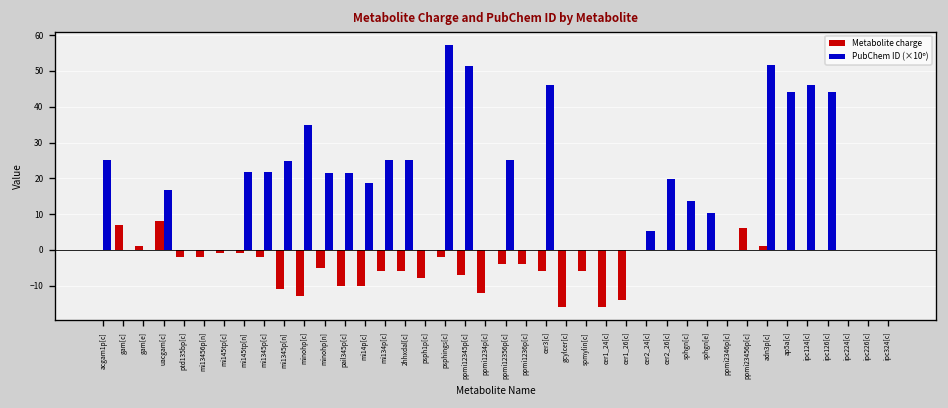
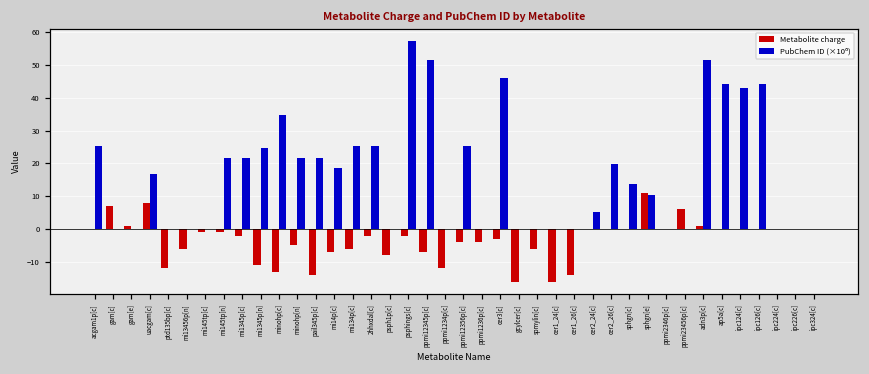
  {
    "Metabolite charge": {
      "acgam1p[c]": 0,
      "gam[c]": 7,
      "gam[e]": 1,
      "uacgam[c]": 8,
-     "ptd135bp[c]": -2,
-     "mi13456p[n]": -2,
+     "ptd135bp[c]": -12,
+     "mi13456p[n]": -6,
      "mi145tp[c]": -1,
      "mi145tp[n]": -1,
      "mi1345p[c]": -2,
      "mi1345p[n]": -11,
      "minohp[c]": -13,
      "minohp[n]": -5,
-     "pail345p[c]": -10,
-     "mi14p[c]": -10,
+     "pail345p[c]": -14,
+     "mi14p[c]": -7,
      "mi134p[c]": -6,
-     "2hhxdal[c]": -6,
+     "2hhxdal[c]": -2,
      "psph1p[c]": -8,
      "psphings[c]": -2,
      "ppmi12345p[c]": -7,
      "ppmi1234p[c]": -12,
      "ppmi12356p[c]": -4,
      "ppmi1236p[c]": -4,
-     "cer3[c]": -6,
+     "cer3[c]": -3,
      "gcylcer[c]": -16,
      "spmylin[c]": -6,
      "cer1_24[c]": -16,
      "cer1_26[c]": -14,
      "cer2_24[c]": 0,
      "cer2_26[c]": 0,
      "sphgn[c]": 0,
-     "sphgn[e]": 0,
+     "sphgn[e]": 11,
      "ppmi2346p[c]": 0,
      "ppmi23456p[c]": 6,
      "adn3p[c]": 1,
      "ap5a[c]": 0,
      "ipc124[c]": 0,
      "ipc126[c]": 0,
      "ipc224[c]": 0,
      "ipc226[c]": 0,
      "ipc324[c]": 0
    },
    "PubChem ID (×10⁶)": {
      "acgam1p[c]": 25,
      "gam[c]": 0,
      "gam[e]": 0,
      "uacgam[c]": 17,
      "ptd135bp[c]": 0,
      "mi13456p[n]": 0,
      "mi145tp[c]": 0,
      "mi145tp[n]": 22,
      "mi1345p[c]": 22,
      "mi1345p[n]": 25,
      "minohp[c]": 35,
      "minohp[n]": 22,
      "pail345p[c]": 22,
      "mi14p[c]": 19,
      "mi134p[c]": 25,
      "2hhxdal[c]": 25,
      "psph1p[c]": 0,
      "psphings[c]": 57,
      "ppmi12345p[c]": 51,
      "ppmi1234p[c]": 0,
      "ppmi12356p[c]": 25,
      "ppmi1236p[c]": 0,
      "cer3[c]": 46,
      "gcylcer[c]": 0,
      "spmylin[c]": 0,
      "cer1_24[c]": 0,
      "cer1_26[c]": 0,
      "cer2_24[c]": 5,
      "cer2_26[c]": 20,
      "sphgn[c]": 14,
      "sphgn[e]": 10,
      "adn3p[c]": 52,
      "ap5a[c]": 44,
-     "ipc124[c]": 46,
+     "ipc124[c]": 43,
      "ipc126[c]": 44,
      "ipc224[c]": 0,
      "ipc226[c]": 0,
      "ipc324[c]": 0
    }
  }
